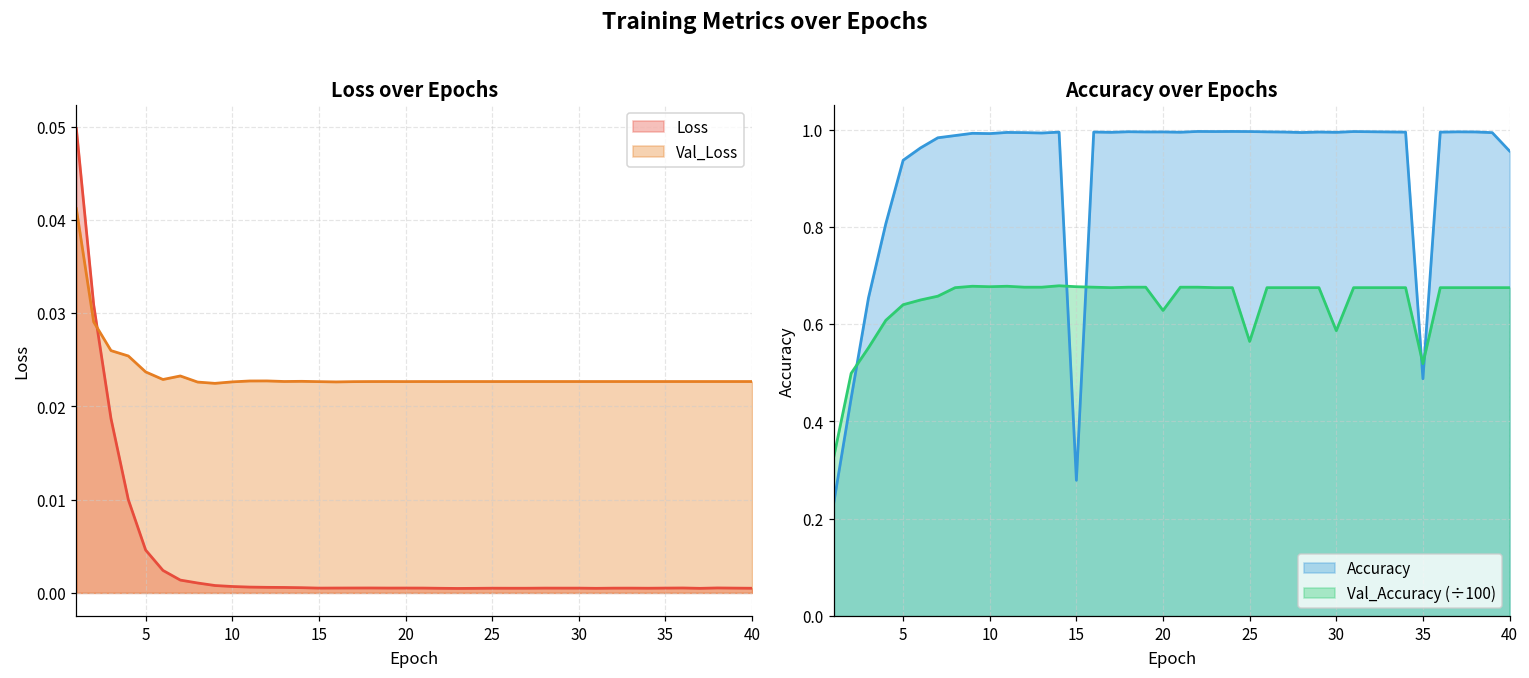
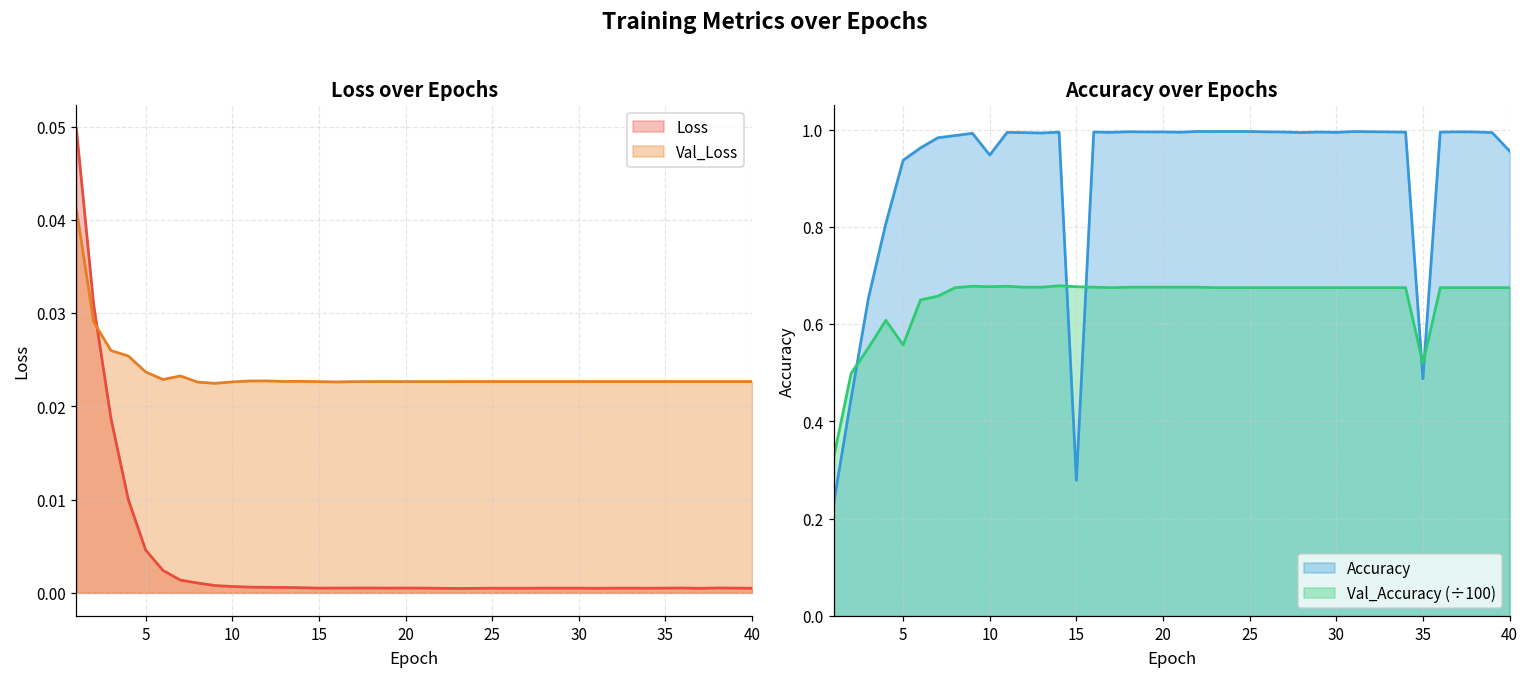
  {
    "Accuracy over Epochs": {
      "Accuracy": {
        "5": 0.94,
-       "10": 0.99,
+       "10": 0.95,
        "15": 0.28,
        "20": 1.00,
        "25": 1.00,
        "30": 0.99,
        "35": 0.49,
        "40": 0.96
      },
      "Val_Accuracy (÷100)": {
-       "5": 0.64,
+       "5": 0.56,
        "10": 0.68,
        "15": 0.68,
-       "20": 0.63,
-       "25": 0.56,
-       "30": 0.59,
+       "20": 0.68,
+       "25": 0.68,
+       "30": 0.68,
        "35": 0.52,
        "40": 0.68
      }
    }
  }
